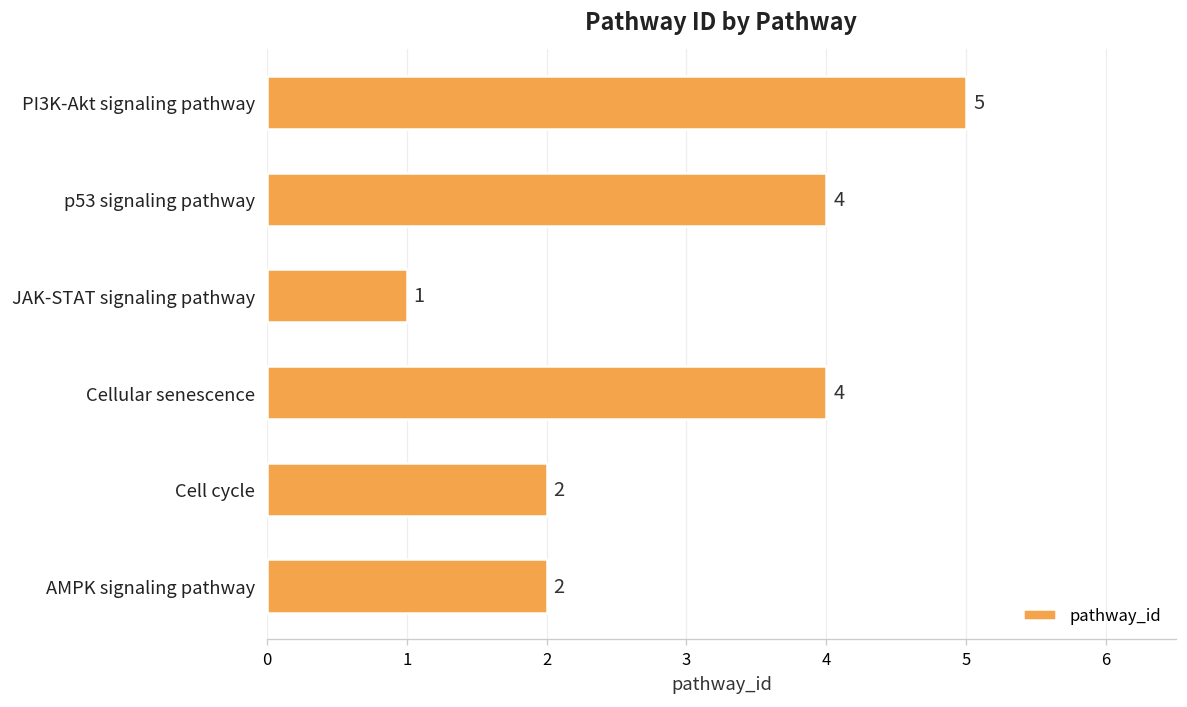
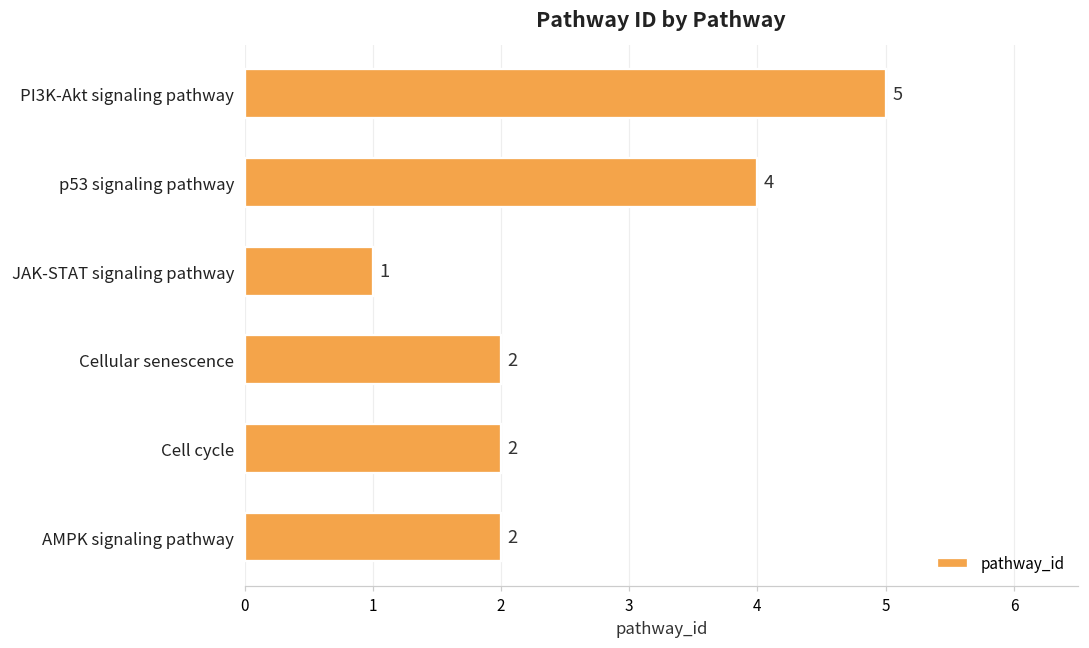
  {
    "PI3K-Akt signaling pathway": 5,
    "p53 signaling pathway": 4,
    "JAK-STAT signaling pathway": 1,
-   "Cellular senescence": 4,
+   "Cellular senescence": 2,
    "Cell cycle": 2,
    "AMPK signaling pathway": 2
  }
